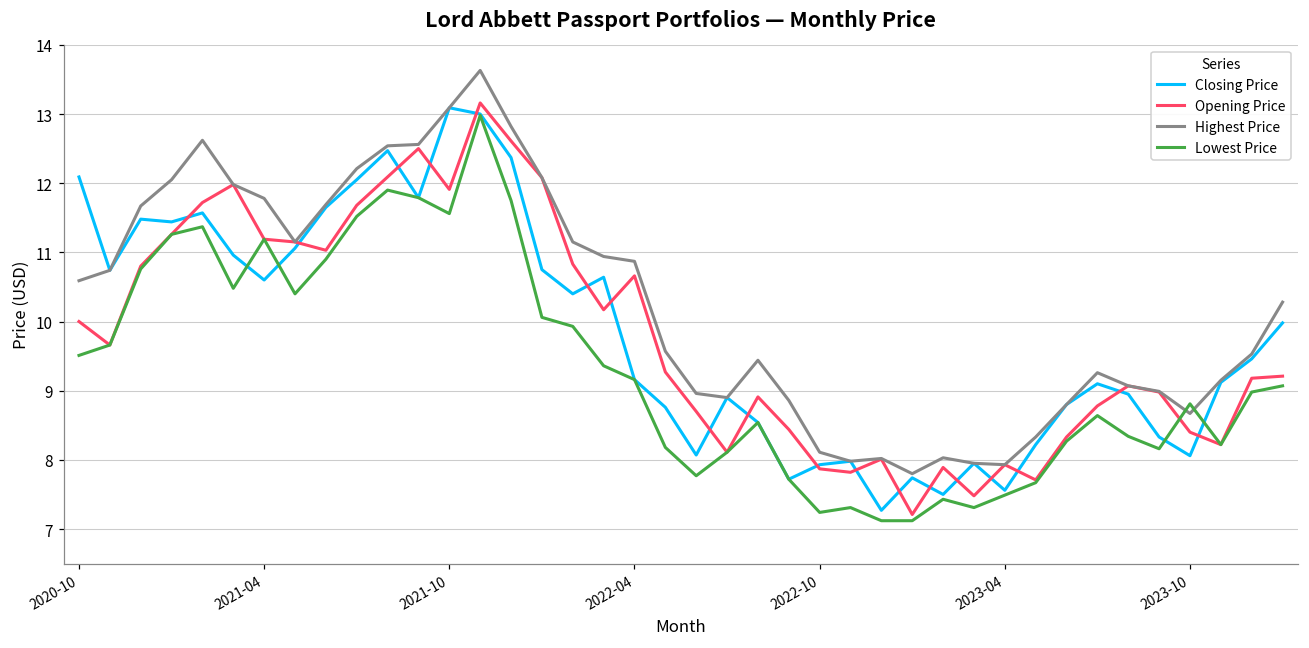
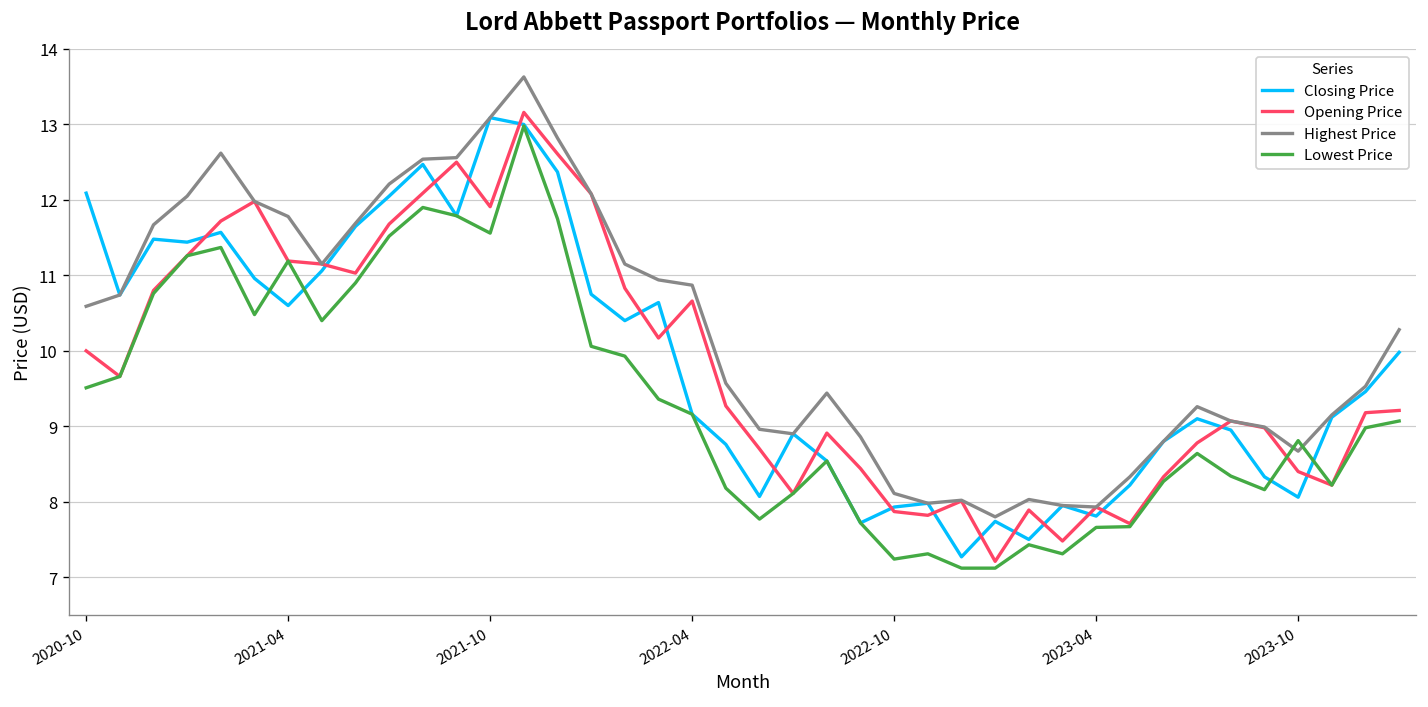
  {
    "Closing Price": {
      "2020-10": 12.1,
      "2021-04": 10.6,
      "2022-10": 7.9,
-     "2023-04": 7.6,
+     "2023-04": 7.8,
      "2023-10": 8.1
    },
    "Opening Price": {
      "2020-10": 10.0,
      "2021-10": 11.9,
      "2022-04": 10.7,
      "2022-10": 7.9,
      "2023-10": 8.4
    },
    "Highest Price": {
      "2020-10": 10.6,
      "2021-04": 11.8,
      "2022-04": 10.9,
      "2022-10": 8.1,
      "2023-10": 8.7
    },
    "Lowest Price": {
      "2020-10": 9.5,
      "2021-10": 11.6,
      "2022-10": 7.2,
-     "2023-04": 7.5,
+     "2023-04": 7.7,
      "2023-10": 8.8
    }
  }
